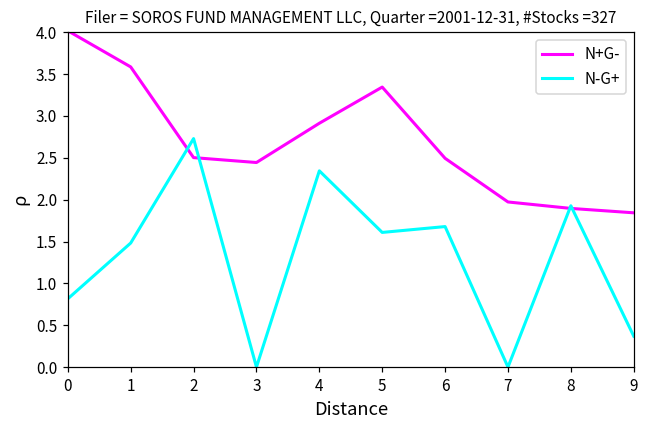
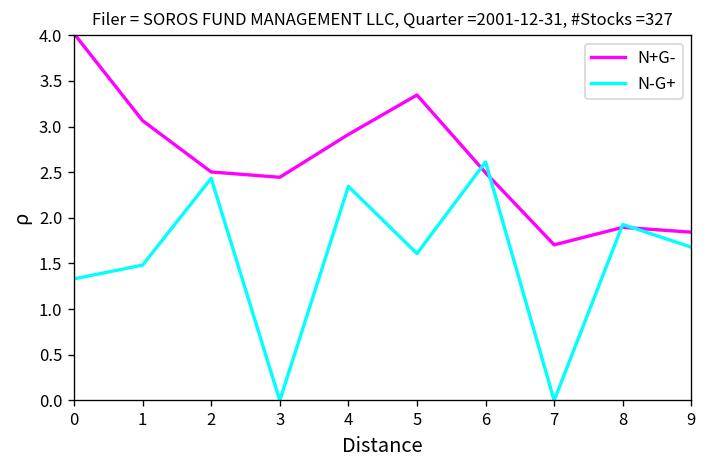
  {
    "N+G-": {
      "0": 4.0,
-     "1": 3.6,
+     "1": 3.1,
      "2": 2.5,
      "3": 2.4,
      "4": 2.9,
      "5": 3.3,
      "6": 2.5,
-     "7": 2.0,
+     "7": 1.7,
      "9": 1.8
    },
    "N-G+": {
-     "0": 0.8,
+     "0": 1.3,
      "1": 1.5,
-     "2": 2.7,
+     "2": 2.4,
      "3": 0.0,
      "4": 2.3,
      "5": 1.6,
-     "6": 1.7,
+     "6": 2.6,
      "7": 0.0,
-     "9": 0.4
+     "9": 1.7
    }
  }
